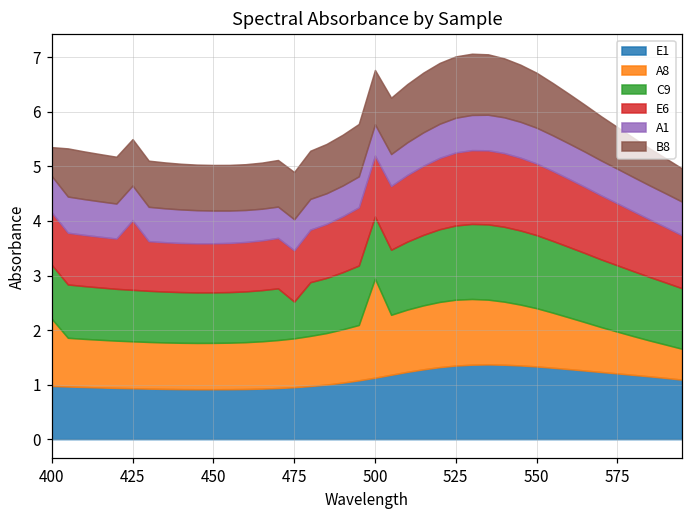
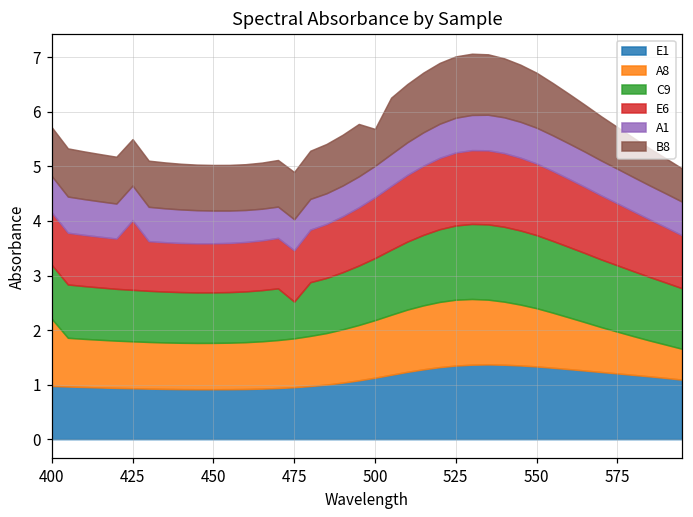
  {
    "E1": {
      "400": 1.0,
      "425": 0.9,
      "450": 0.9,
      "475": 1.0,
      "500": 1.1,
      "525": 1.3,
      "550": 1.3,
      "575": 1.2
    },
    "A8": {
      "400": 1.2,
      "425": 0.9,
      "450": 0.9,
      "475": 0.9,
-     "500": 1.8,
+     "500": 1.1,
      "525": 1.2,
      "550": 1.1,
      "575": 0.8
    },
    "C9": {
      "400": 1.0,
      "425": 0.9,
      "450": 0.9,
      "475": 0.7,
      "500": 1.1,
      "525": 1.4,
      "550": 1.3,
      "575": 1.2
    },
    "E6": {
      "400": 1.0,
      "425": 1.3,
      "450": 0.9,
      "475": 0.9,
      "500": 1.1,
      "525": 1.3,
      "550": 1.3,
      "575": 1.1
    },
    "A1": {
      "400": 0.7,
      "425": 0.6,
      "450": 0.6,
      "475": 0.6,
      "500": 0.6,
      "525": 0.6,
      "550": 0.7,
      "575": 0.6
    },
    "B8": {
-     "400": 0.5,
+     "400": 0.9,
      "425": 0.9,
      "450": 0.8,
      "475": 0.9,
-     "500": 1.0,
+     "500": 0.7,
      "525": 1.1,
      "550": 1.0
    }
  }
